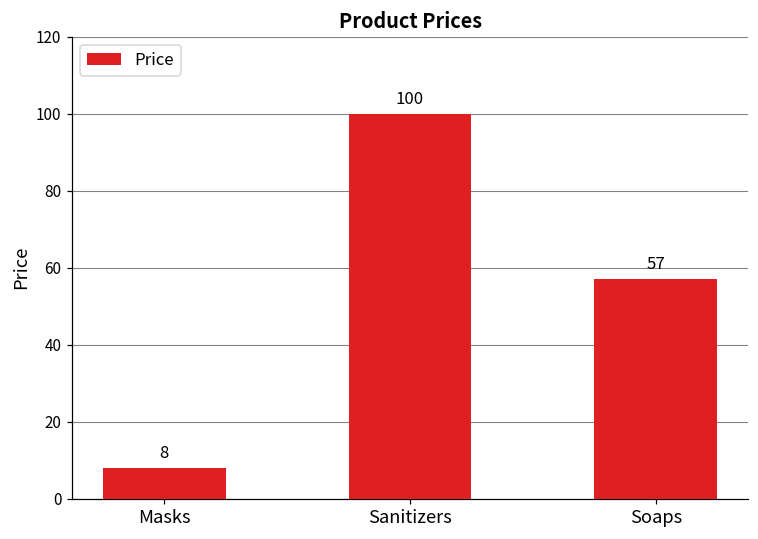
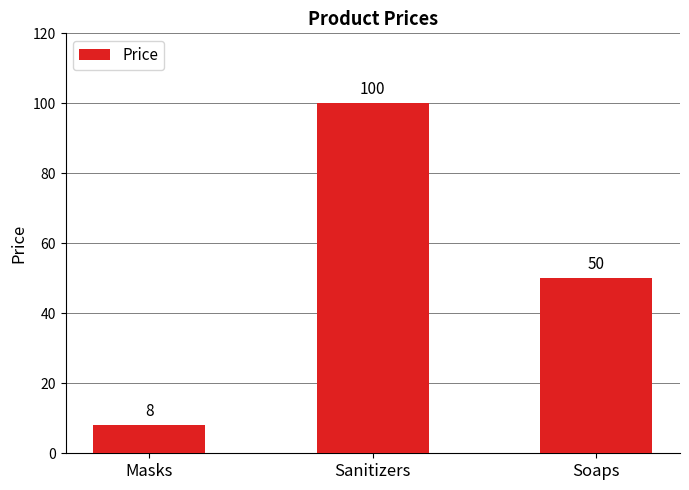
  {
    "Masks": 8,
    "Sanitizers": 100,
-   "Soaps": 57
+   "Soaps": 50
  }
